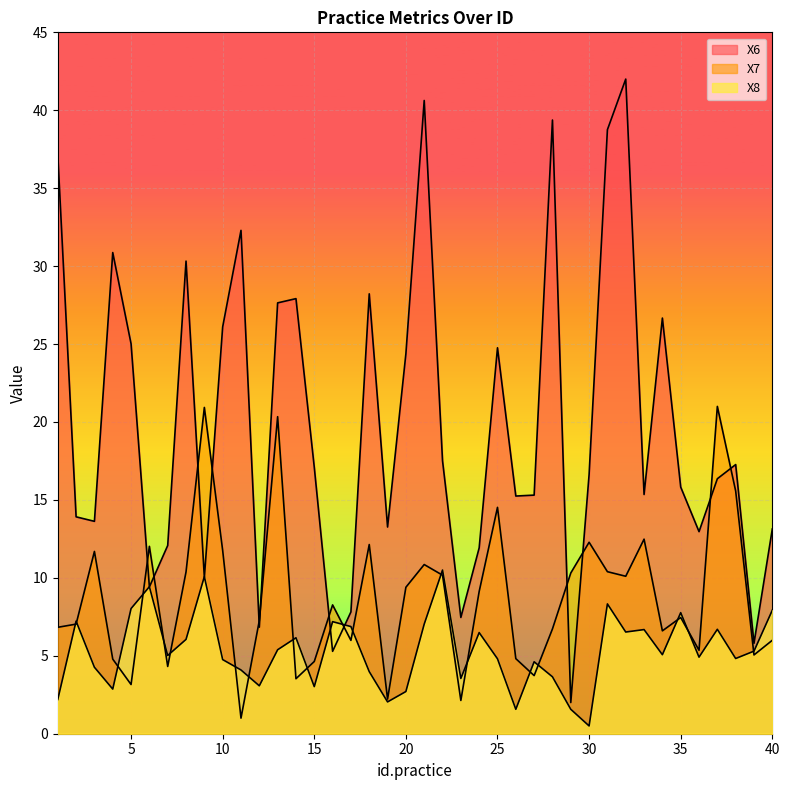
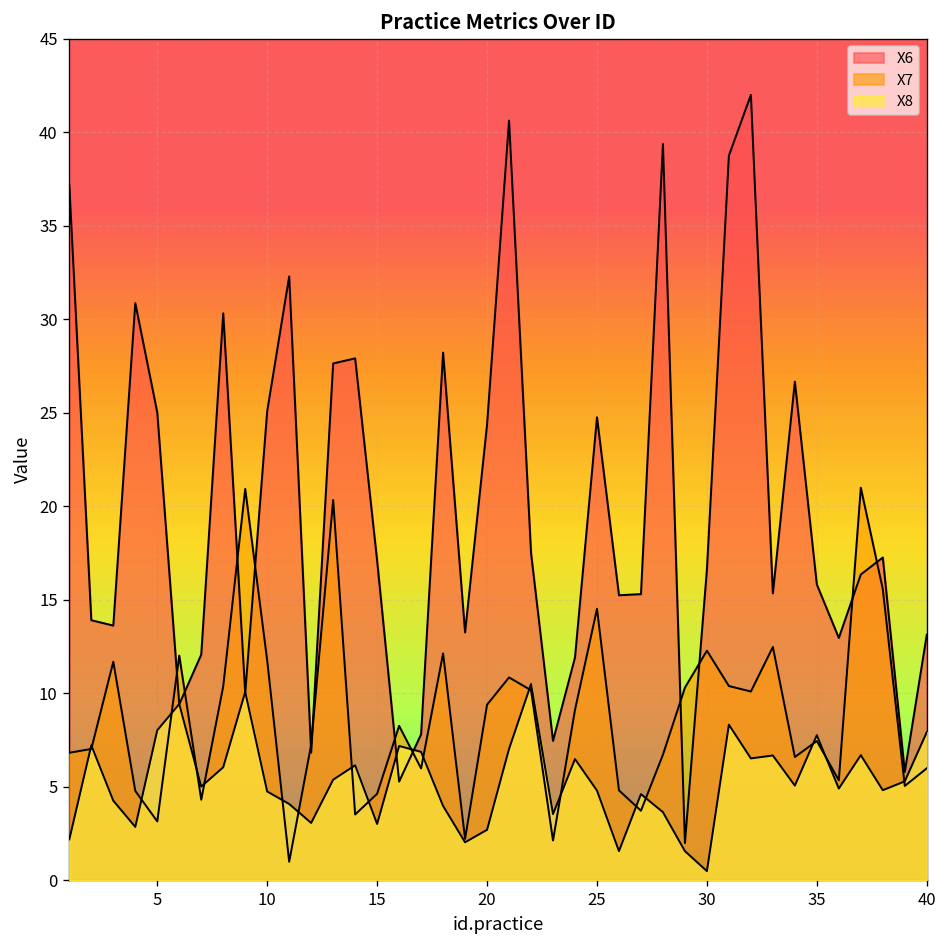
  {
    "X6": {
      "5": 25.0,
-     "10": 26.1,
+     "10": 25.1,
      "15": 17.1,
      "20": 24.4,
      "25": 24.8,
      "30": 16.6,
      "35": 15.8,
      "40": 13.1
    },
    "X7": {
      "5": 3.2,
      "10": 11.8,
      "15": 4.6,
      "20": 9.4,
      "25": 14.5,
      "30": 12.3,
      "35": 7.5,
      "40": 6.0
    },
    "X8": {
      "5": 8.0,
      "10": 4.8,
      "15": 3.0,
      "20": 2.7,
      "25": 4.8,
      "30": 0.5,
      "35": 7.8,
      "40": 7.9
    }
  }
